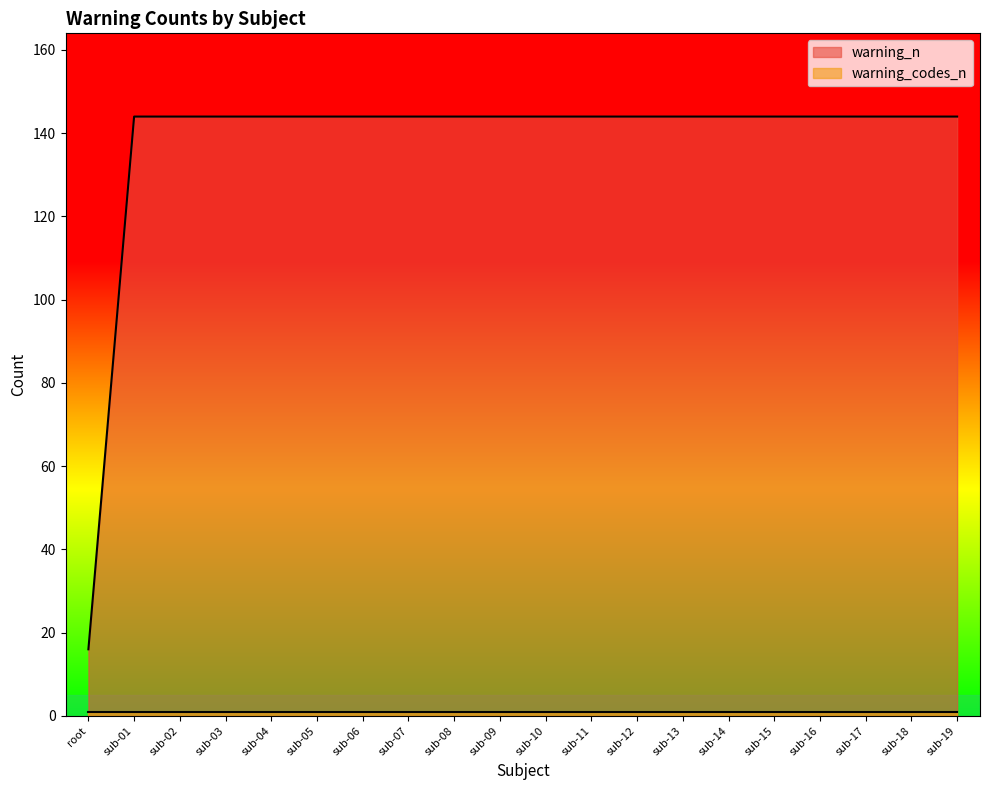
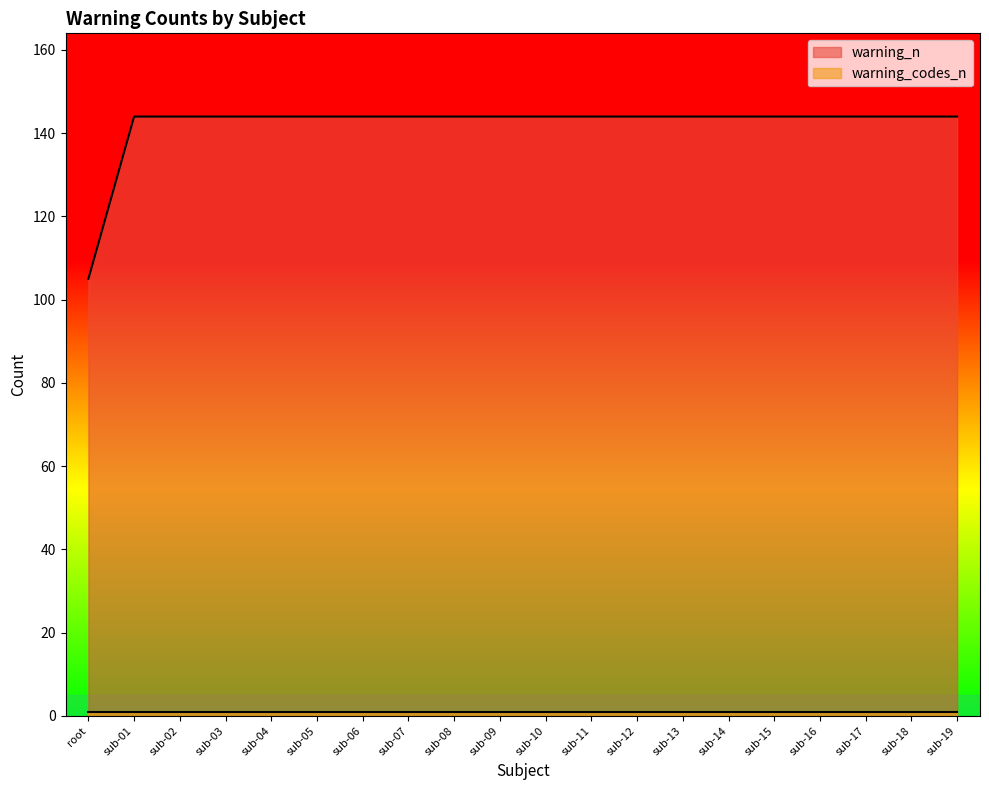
  {
    "warning_n": {
-     "root": 16,
+     "root": 105,
      "sub-01": 144,
      "sub-02": 144,
      "sub-03": 144,
      "sub-04": 144,
      "sub-05": 144,
      "sub-06": 144,
      "sub-07": 144,
      "sub-08": 144,
      "sub-09": 144,
      "sub-10": 144,
      "sub-11": 144,
      "sub-12": 144,
      "sub-13": 144,
      "sub-14": 144,
      "sub-15": 144,
      "sub-16": 144,
      "sub-17": 144,
      "sub-18": 144,
      "sub-19": 144
    },
    "warning_codes_n": {
      "root": 1,
      "sub-01": 1,
      "sub-02": 1,
      "sub-03": 1,
      "sub-04": 1,
      "sub-05": 1,
      "sub-06": 1,
      "sub-07": 1,
      "sub-08": 1,
      "sub-09": 1,
      "sub-10": 1,
      "sub-11": 1,
      "sub-12": 1,
      "sub-13": 1,
      "sub-14": 1,
      "sub-15": 1,
      "sub-16": 1,
      "sub-17": 1,
      "sub-18": 1,
      "sub-19": 1
    }
  }
